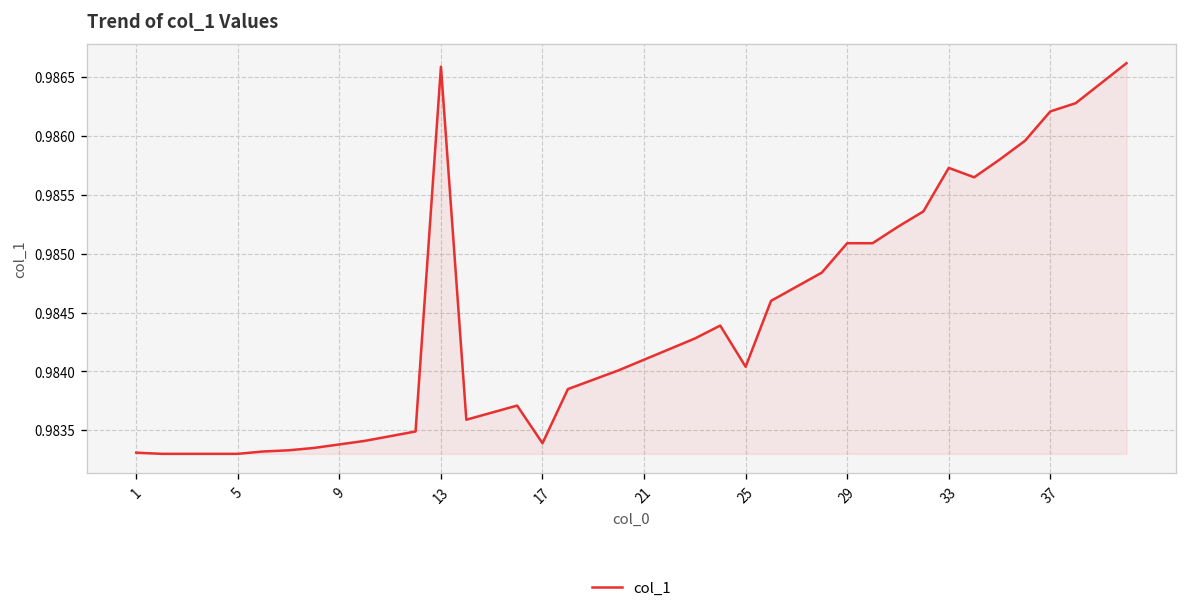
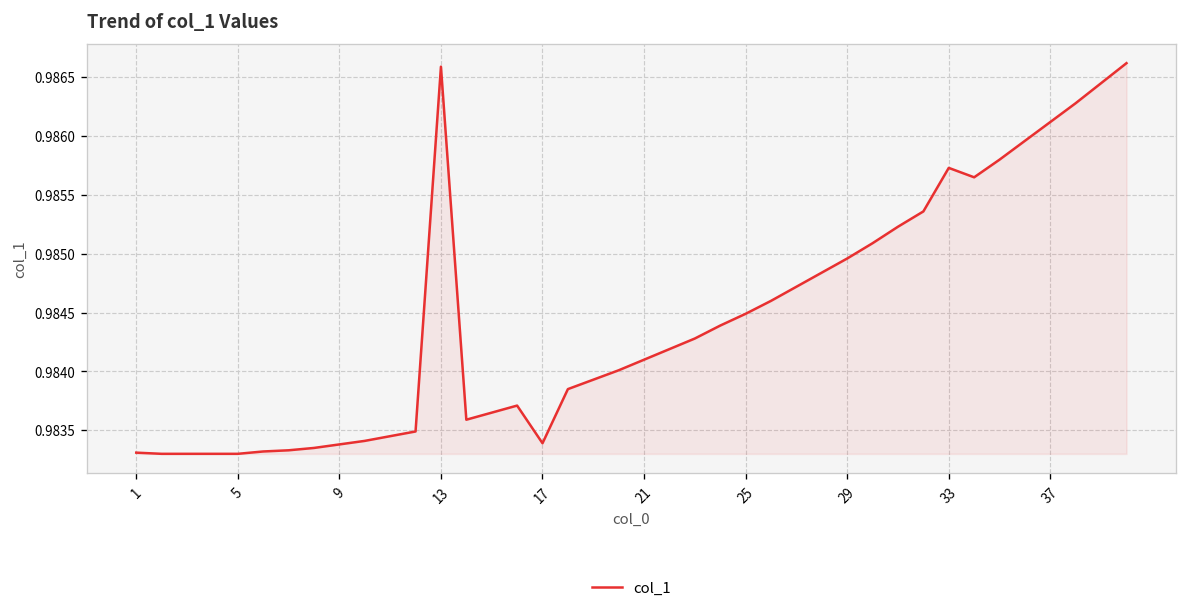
  {
    "1": 0.9833,
    "5": 0.9833,
    "9": 0.9834,
    "13": 0.9866,
    "17": 0.9834,
    "21": 0.9841,
-   "25": 0.9840,
-   "29": 0.9851,
+   "25": 0.9845,
+   "29": 0.9850,
    "33": 0.9857,
-   "37": 0.9862
+   "37": 0.9861
  }
